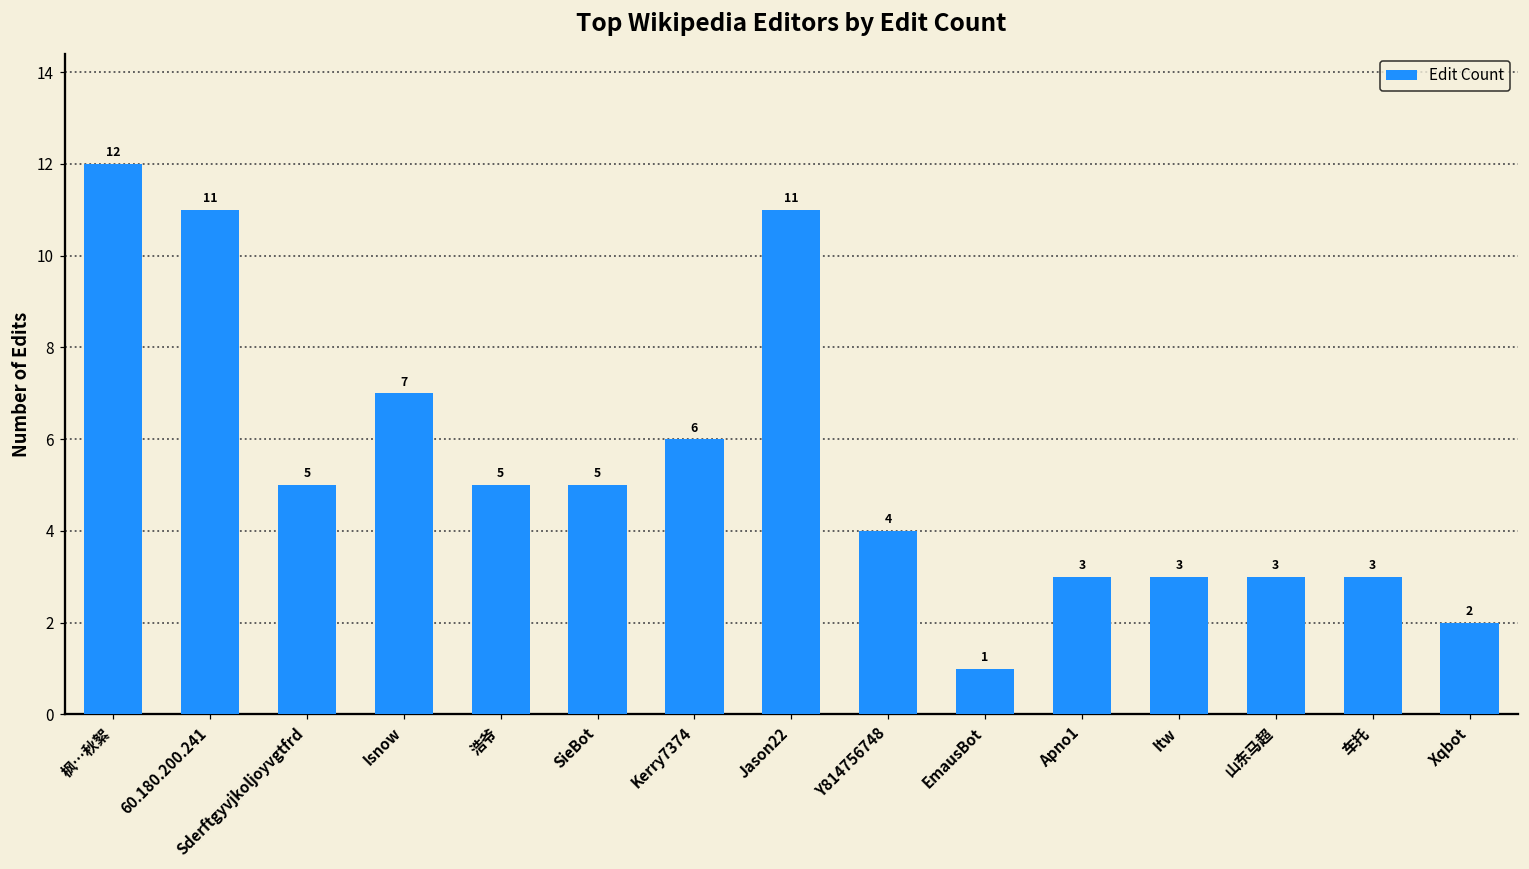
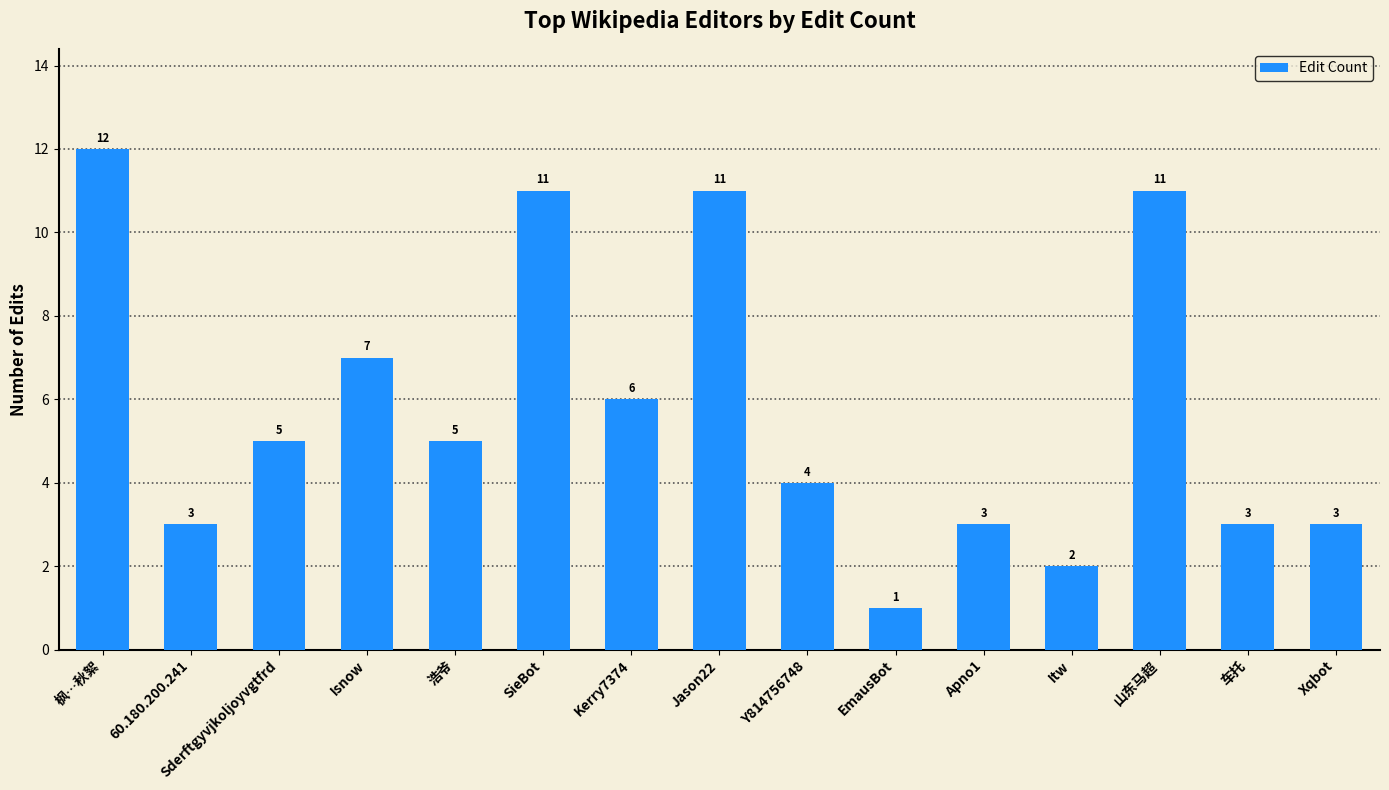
  {
    "枫…秋絮": 12,
-   "60.180.200.241": 11,
+   "60.180.200.241": 3,
    "Sderftgyvjkoljoyvgtfrd": 5,
    "Isnow": 7,
    "浩爷": 5,
-   "SieBot": 5,
+   "SieBot": 11,
    "Kerry7374": 6,
    "Jason22": 11,
    "Y814756748": 4,
    "EmausBot": 1,
    "Apno1": 3,
-   "Itw": 3,
-   "山东马超": 3,
+   "Itw": 2,
+   "山东马超": 11,
    "车托": 3,
-   "Xqbot": 2
+   "Xqbot": 3
  }
